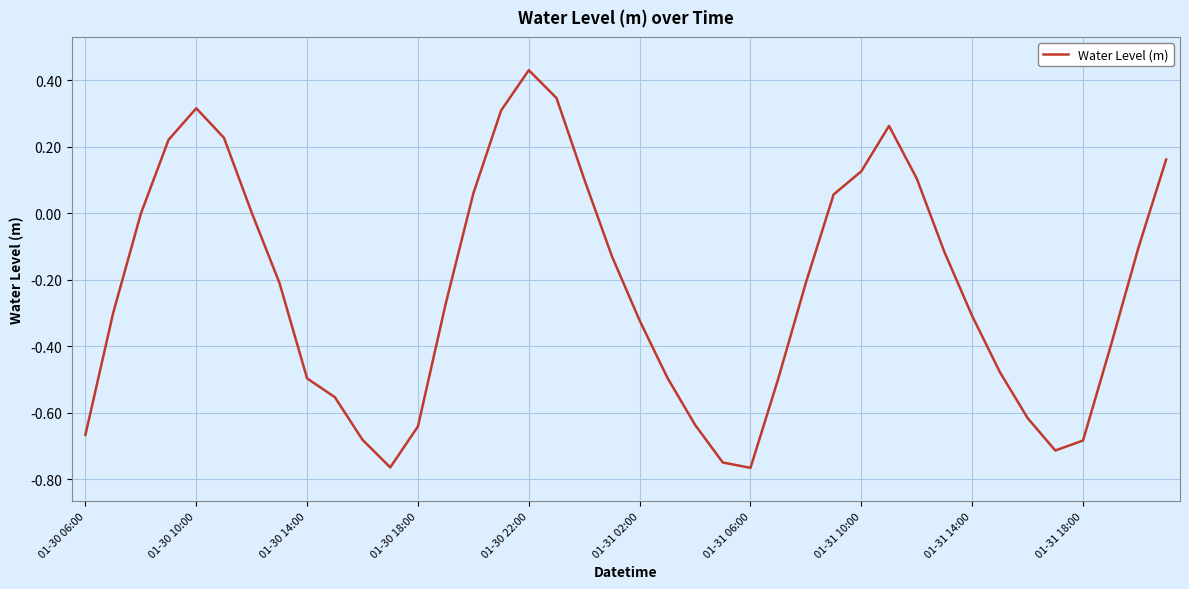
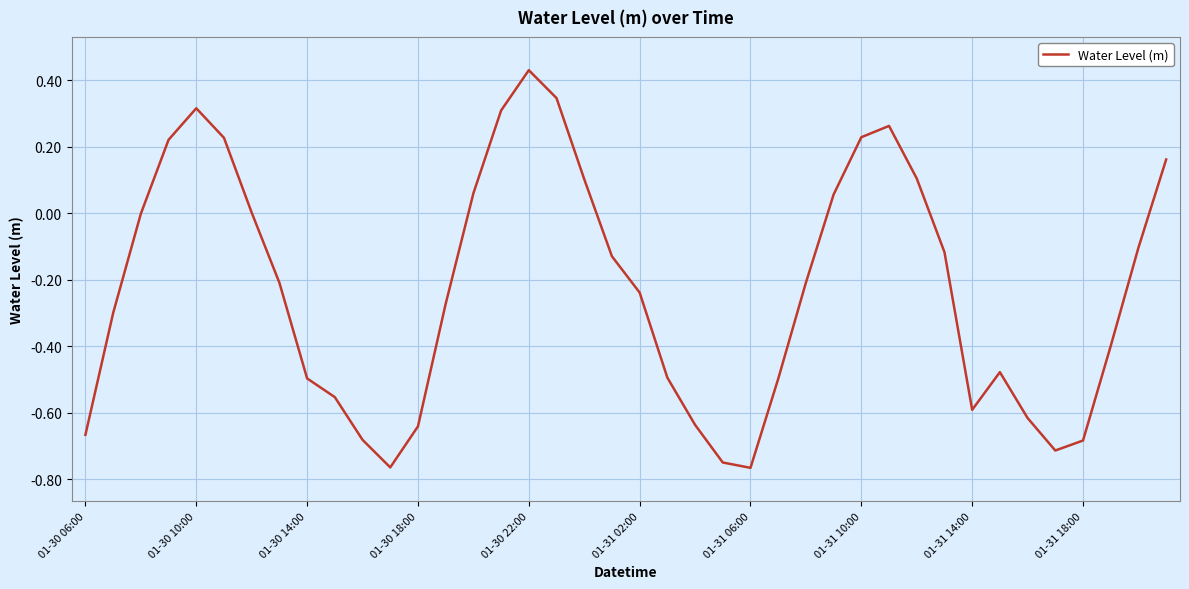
  {
    "01-30 06:00": -0.67,
    "01-30 10:00": 0.32,
    "01-30 14:00": -0.50,
    "01-30 18:00": -0.64,
    "01-30 22:00": 0.43,
-   "01-31 02:00": -0.32,
+   "01-31 02:00": -0.24,
    "01-31 06:00": -0.77,
-   "01-31 10:00": 0.13,
-   "01-31 14:00": -0.31,
+   "01-31 10:00": 0.23,
+   "01-31 14:00": -0.59,
    "01-31 18:00": -0.68
  }
